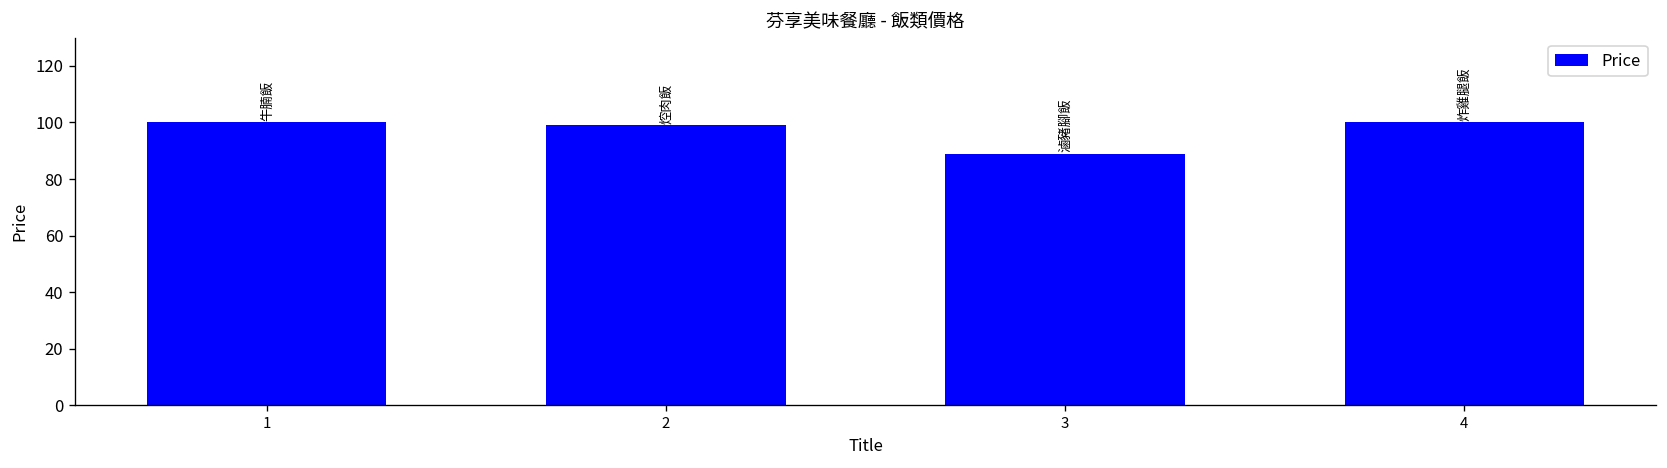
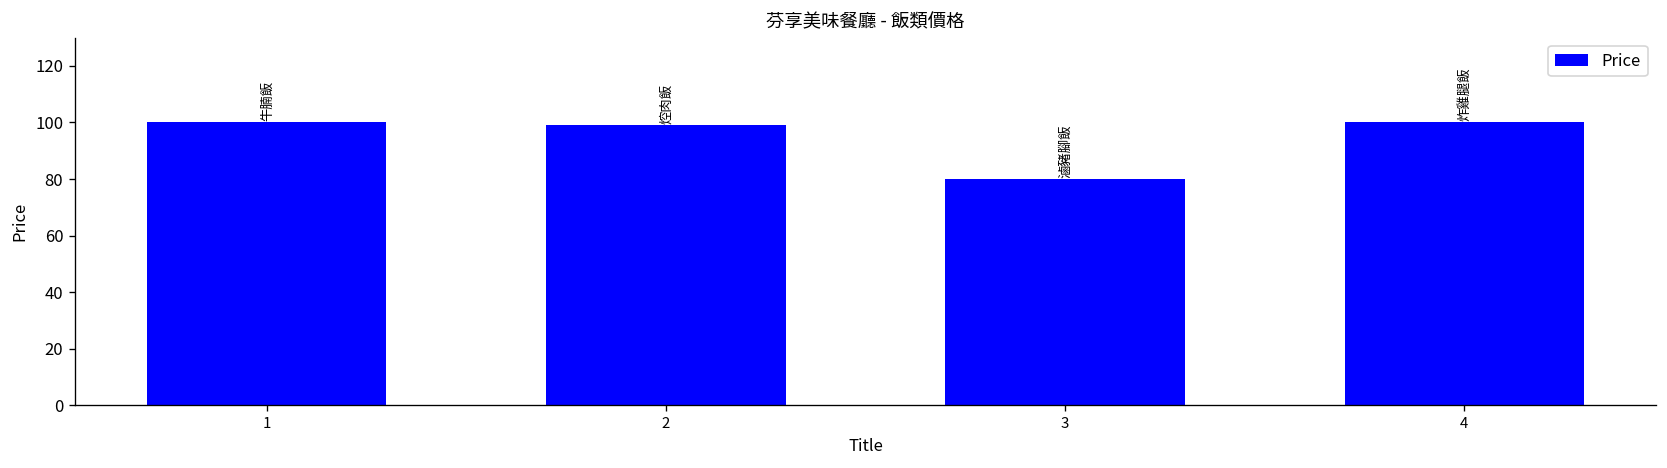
  {
    "1": 100,
    "2": 99,
-   "3": 89,
+   "3": 80,
    "4": 100
  }
